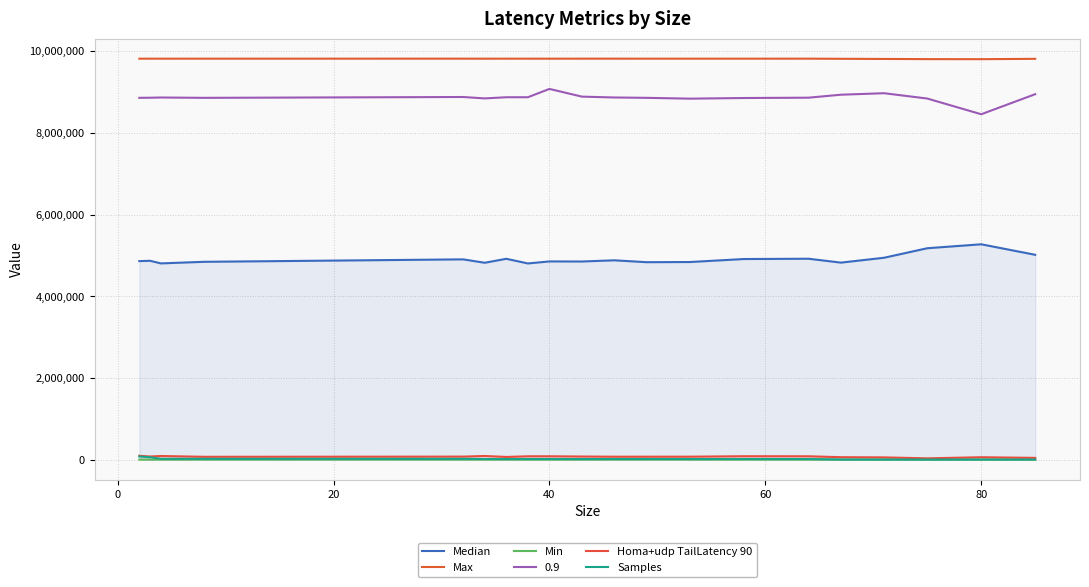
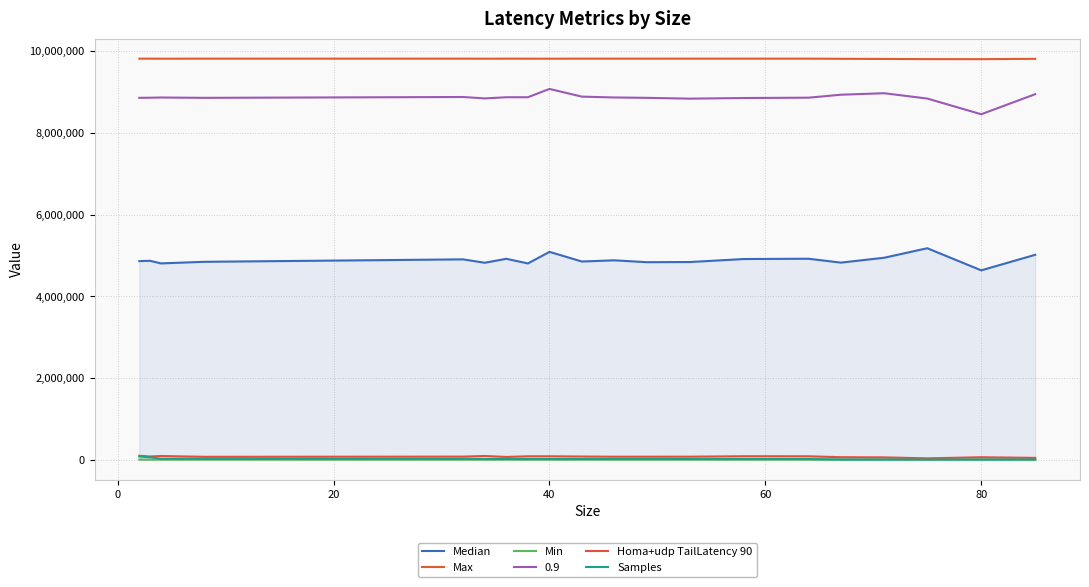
  {
    "Median": {
-     "40": "4,900,000",
-     "80": "5,300,000"
+     "40": "5,100,000",
+     "80": "4,600,000"
    },
    "0.9": {
      "40": "9,100,000",
      "80": "8,500,000"
    }
  }
